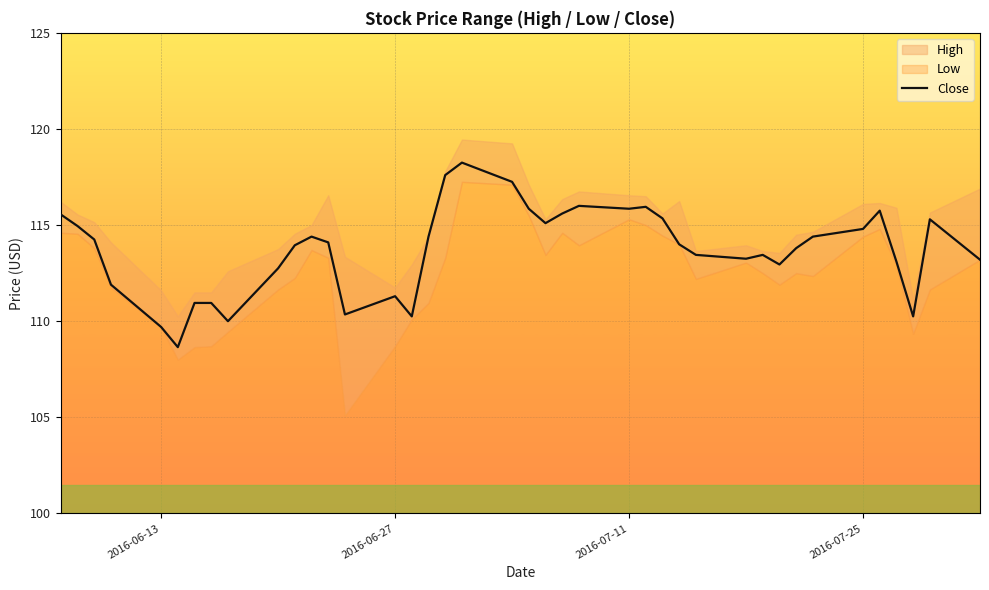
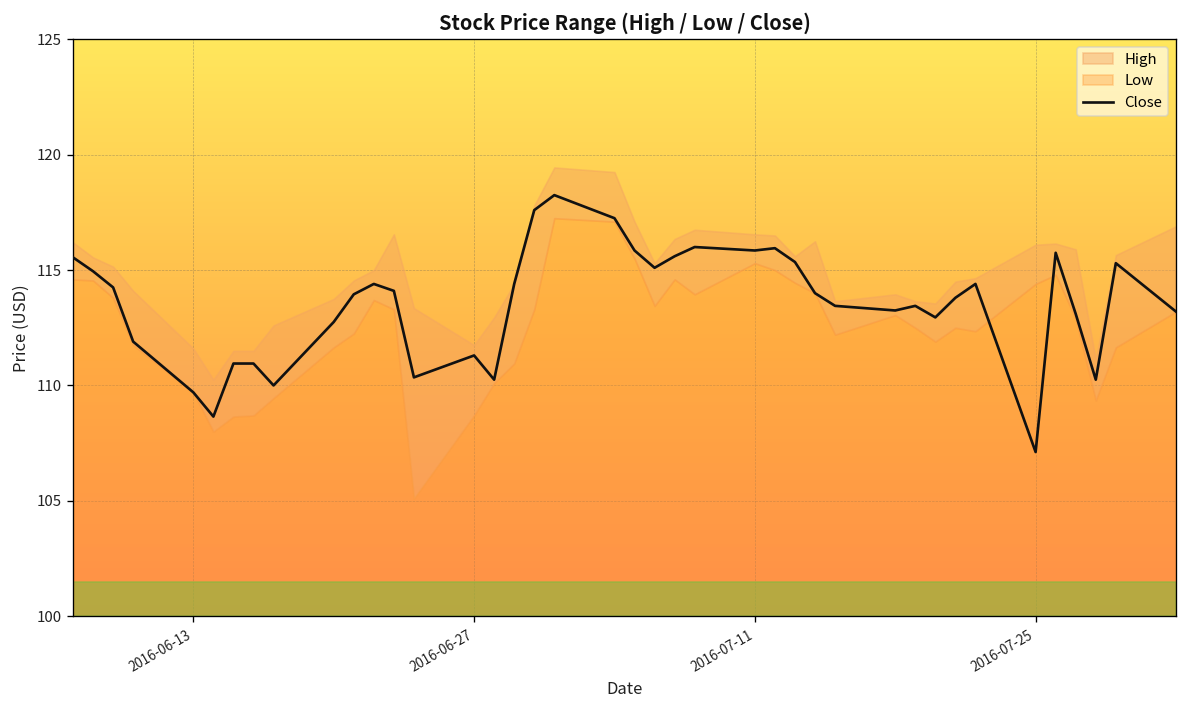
  {
    "Close": {
      "2016-06-27": 111.3,
      "2016-07-11": 115.8,
-     "2016-07-25": 114.8
+     "2016-07-25": 107.1
    }
  }
